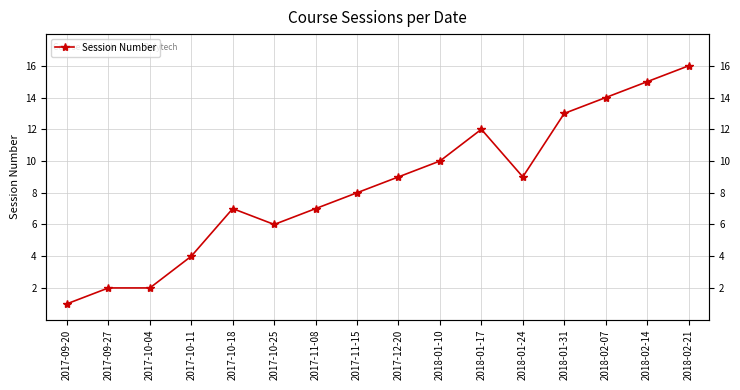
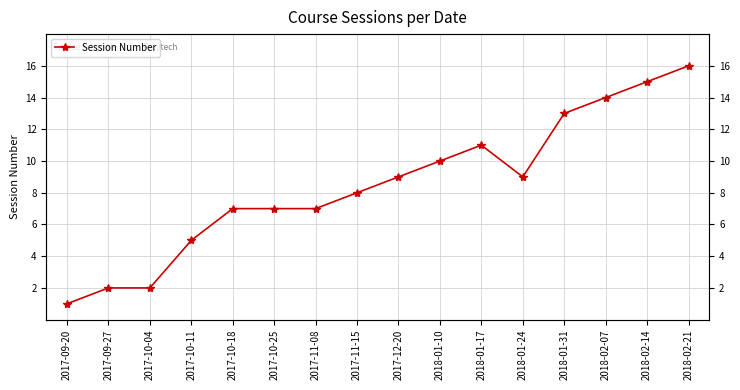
  {
    "2017-09-20": 1,
    "2017-09-27": 2,
    "2017-10-04": 2,
-   "2017-10-11": 4,
+   "2017-10-11": 5,
    "2017-10-18": 7,
-   "2017-10-25": 6,
+   "2017-10-25": 7,
    "2017-11-08": 7,
    "2017-11-15": 8,
    "2017-12-20": 9,
    "2018-01-10": 10,
-   "2018-01-17": 12,
+   "2018-01-17": 11,
    "2018-01-24": 9,
    "2018-01-31": 13,
    "2018-02-07": 14,
    "2018-02-14": 15,
    "2018-02-21": 16
  }
